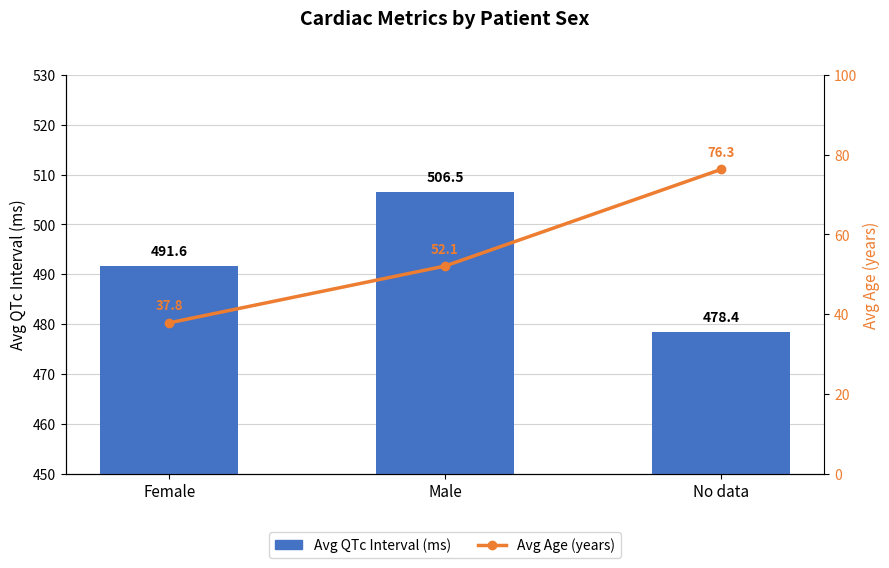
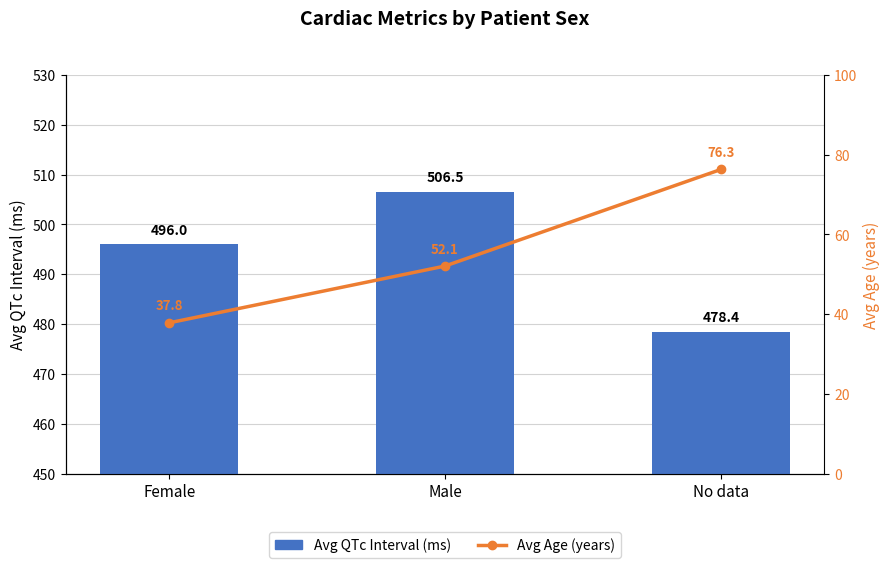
  {
    "Avg QTc Interval (ms)": {
-     "Female": 491.6,
+     "Female": 496.0,
      "Male": 506.5,
      "No data": 478.4
    },
    "Avg Age (years)": {
      "Female": 37.8,
      "Male": 52.1,
      "No data": 76.3
    }
  }
